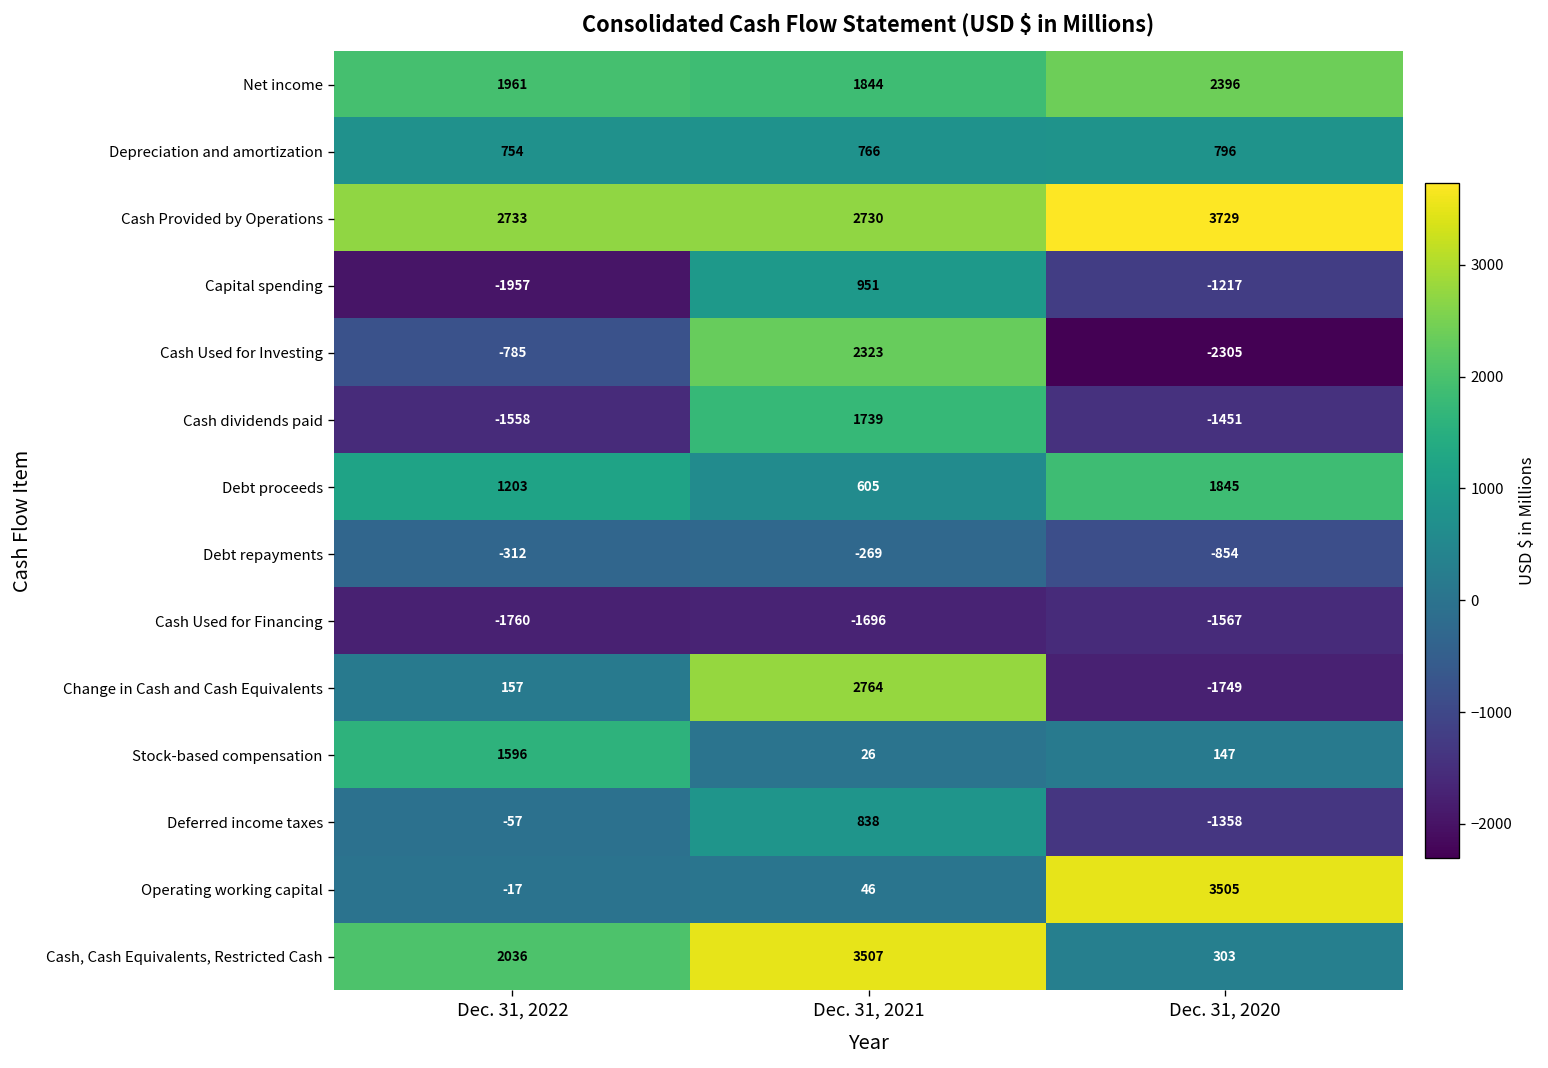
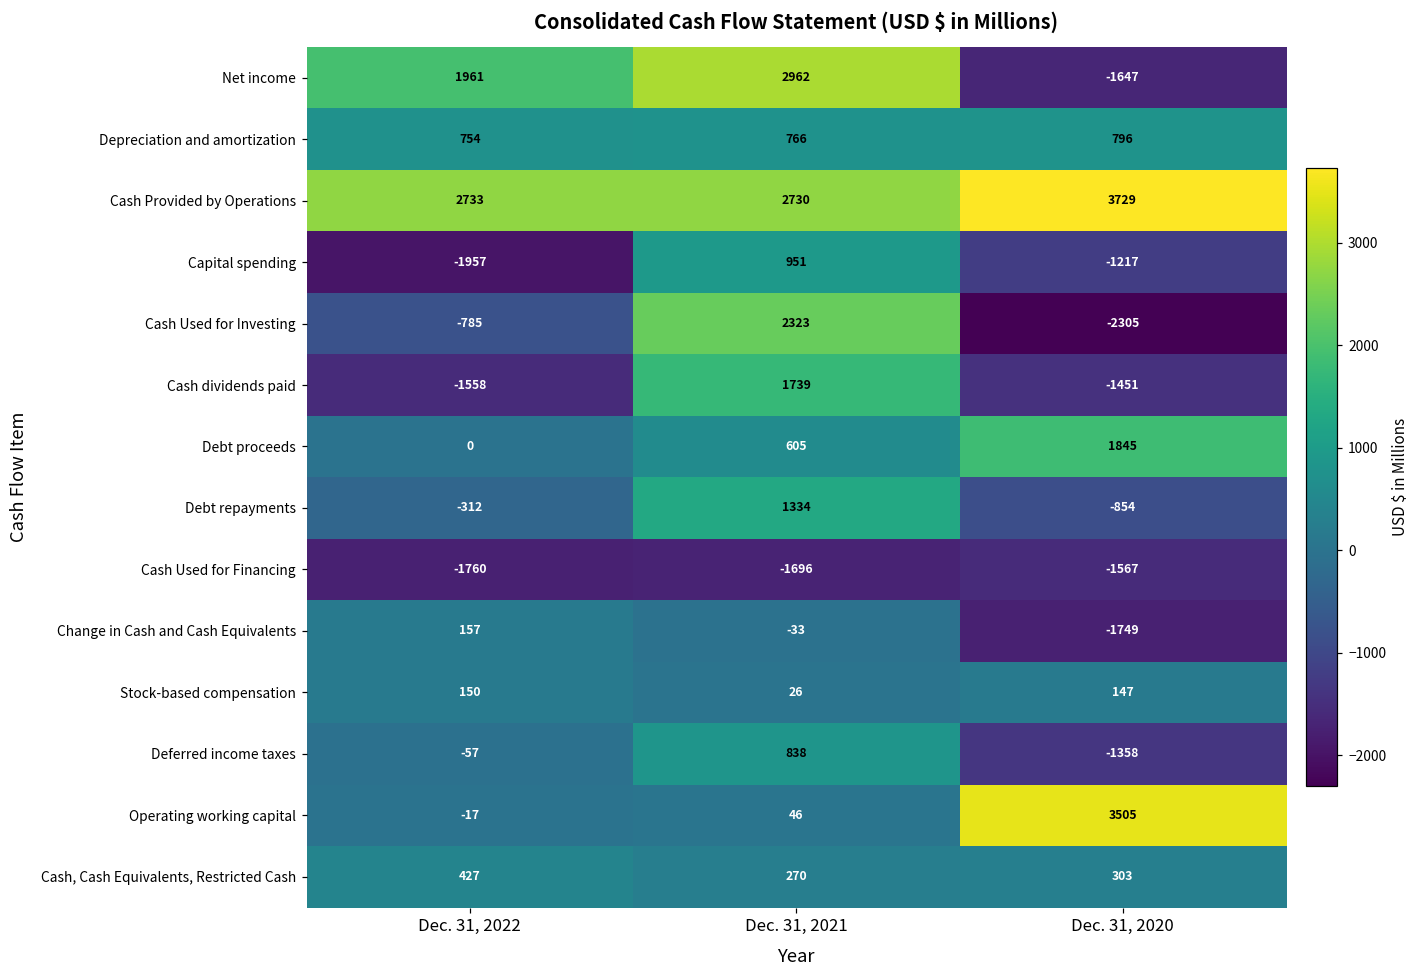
  {
    "Net income": {
      "Dec. 31, 2022": 1961,
-     "Dec. 31, 2021": 1844,
-     "Dec. 31, 2020": 2396
+     "Dec. 31, 2021": 2962,
+     "Dec. 31, 2020": -1647
    },
    "Depreciation and amortization": {
      "Dec. 31, 2022": 754,
      "Dec. 31, 2021": 766,
      "Dec. 31, 2020": 796
    },
    "Cash Provided by Operations": {
      "Dec. 31, 2022": 2733,
      "Dec. 31, 2021": 2730,
      "Dec. 31, 2020": 3729
    },
    "Capital spending": {
      "Dec. 31, 2022": -1957,
      "Dec. 31, 2021": 951,
      "Dec. 31, 2020": -1217
    },
    "Cash Used for Investing": {
      "Dec. 31, 2022": -785,
      "Dec. 31, 2021": 2323,
      "Dec. 31, 2020": -2305
    },
    "Cash dividends paid": {
      "Dec. 31, 2022": -1558,
      "Dec. 31, 2021": 1739,
      "Dec. 31, 2020": -1451
    },
    "Debt proceeds": {
-     "Dec. 31, 2022": 1203,
+     "Dec. 31, 2022": 0,
      "Dec. 31, 2021": 605,
      "Dec. 31, 2020": 1845
    },
    "Debt repayments": {
      "Dec. 31, 2022": -312,
-     "Dec. 31, 2021": -269,
+     "Dec. 31, 2021": 1334,
      "Dec. 31, 2020": -854
    },
    "Cash Used for Financing": {
      "Dec. 31, 2022": -1760,
      "Dec. 31, 2021": -1696,
      "Dec. 31, 2020": -1567
    },
    "Change in Cash and Cash Equivalents": {
      "Dec. 31, 2022": 157,
-     "Dec. 31, 2021": 2764,
+     "Dec. 31, 2021": -33,
      "Dec. 31, 2020": -1749
    },
    "Stock-based compensation": {
-     "Dec. 31, 2022": 1596,
+     "Dec. 31, 2022": 150,
      "Dec. 31, 2021": 26,
      "Dec. 31, 2020": 147
    },
    "Deferred income taxes": {
      "Dec. 31, 2022": -57,
      "Dec. 31, 2021": 838,
      "Dec. 31, 2020": -1358
    },
    "Operating working capital": {
      "Dec. 31, 2022": -17,
      "Dec. 31, 2021": 46,
      "Dec. 31, 2020": 3505
    },
    "Cash, Cash Equivalents, Restricted Cash": {
-     "Dec. 31, 2022": 2036,
-     "Dec. 31, 2021": 3507,
+     "Dec. 31, 2022": 427,
+     "Dec. 31, 2021": 270,
      "Dec. 31, 2020": 303
    }
  }
